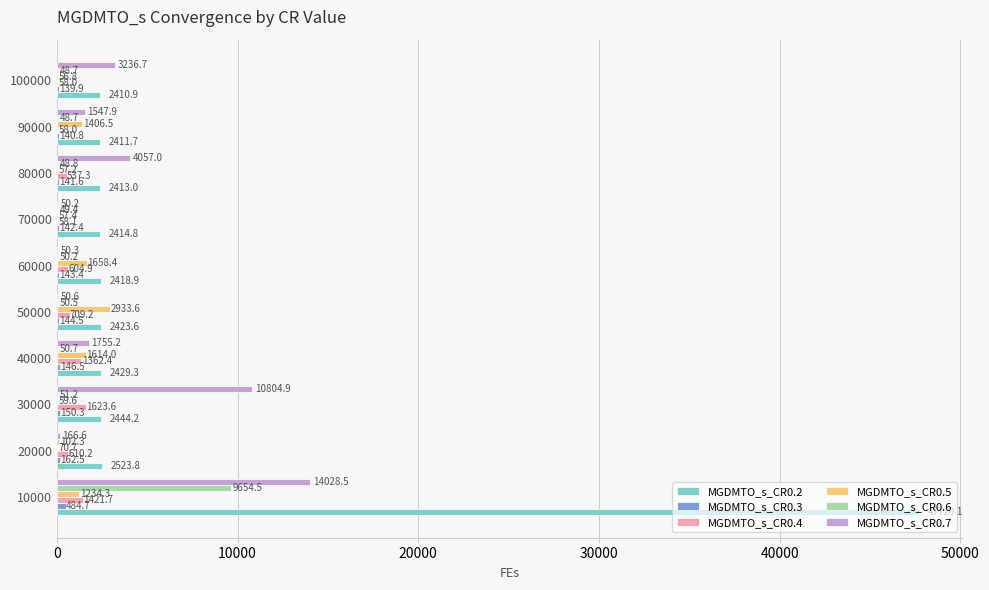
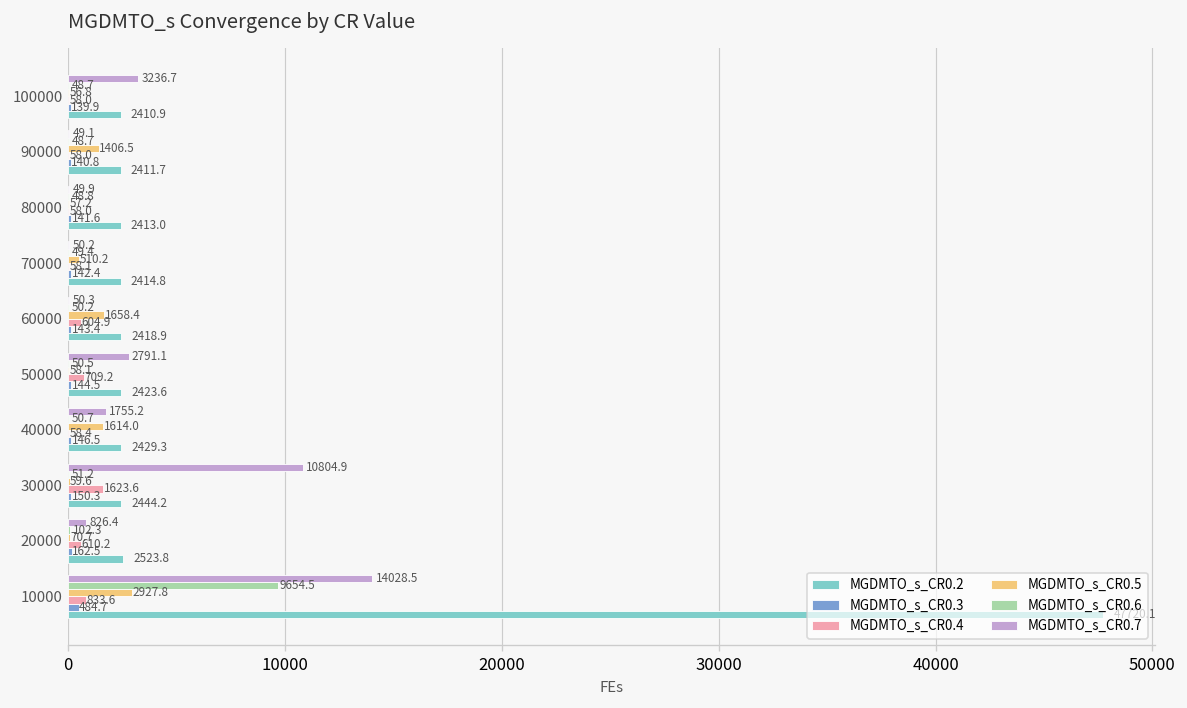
  {
    "MGDMTO_s_CR0.4": {
-     "80000": 537.3,
-     "40000": 1362.4,
+     "80000": 58.0,
+     "40000": 58.4,
      "30000": 1623.6,
-     "10000": 1421.7
+     "10000": 833.6
    },
    "MGDMTO_s_CR0.5": {
      "90000": 1406.5,
-     "70000": 57.4,
+     "70000": 510.2,
      "60000": 1658.4,
-     "50000": 2933.6,
-     "10000": 1234.3
+     "50000": 58.1,
+     "10000": 2927.8
    },
    "MGDMTO_s_CR0.7": {
      "100000": 3236.7,
-     "90000": 1547.9,
-     "80000": 4057.0,
-     "50000": 50.6,
+     "90000": 49.1,
+     "80000": 49.9,
+     "50000": 2791.1,
      "40000": 1755.2,
      "30000": 10804.9,
-     "20000": 166.6,
+     "20000": 826.4,
      "10000": 14028.5
    }
  }
